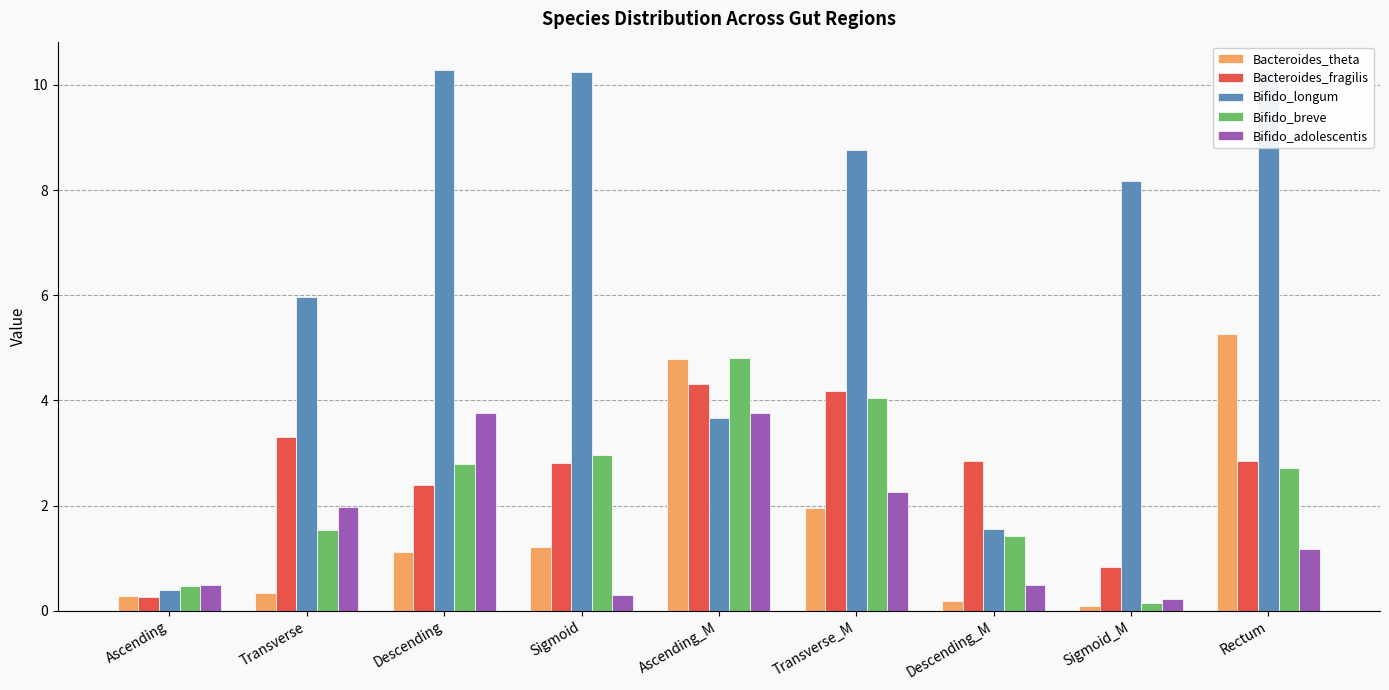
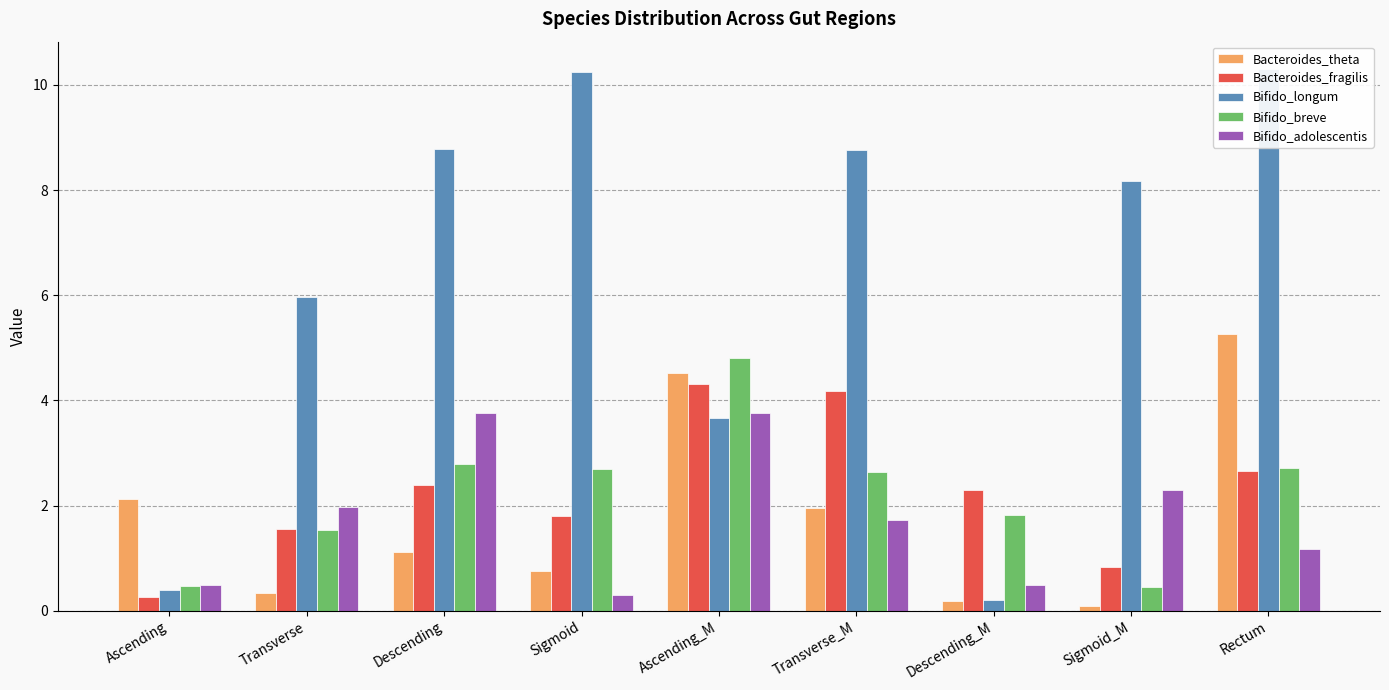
  {
    "Bacteroides_theta": {
-     "Ascending": 0.3,
+     "Ascending": 2.1,
      "Transverse": 0.3,
      "Descending": 1.1,
-     "Sigmoid": 1.2,
-     "Ascending_M": 4.8,
+     "Sigmoid": 0.8,
+     "Ascending_M": 4.5,
      "Transverse_M": 2.0,
      "Descending_M": 0.2,
      "Sigmoid_M": 0.1,
      "Rectum": 5.3
    },
    "Bacteroides_fragilis": {
      "Ascending": 0.3,
-     "Transverse": 3.3,
+     "Transverse": 1.5,
      "Descending": 2.4,
-     "Sigmoid": 2.8,
+     "Sigmoid": 1.8,
      "Ascending_M": 4.3,
      "Transverse_M": 4.2,
-     "Descending_M": 2.8,
+     "Descending_M": 2.3,
      "Sigmoid_M": 0.8,
-     "Rectum": 2.8
+     "Rectum": 2.6
    },
    "Bifido_longum": {
      "Ascending": 0.4,
      "Transverse": 6.0,
-     "Descending": 10.3,
+     "Descending": 8.8,
      "Sigmoid": 10.2,
      "Ascending_M": 3.7,
      "Transverse_M": 8.8,
-     "Descending_M": 1.5,
+     "Descending_M": 0.2,
      "Sigmoid_M": 8.2
    },
    "Bifido_breve": {
      "Ascending": 0.5,
      "Transverse": 1.5,
      "Descending": 2.8,
-     "Sigmoid": 3.0,
+     "Sigmoid": 2.7,
      "Ascending_M": 4.8,
-     "Transverse_M": 4.0,
-     "Descending_M": 1.4,
-     "Sigmoid_M": 0.1,
+     "Transverse_M": 2.6,
+     "Descending_M": 1.8,
+     "Sigmoid_M": 0.4,
      "Rectum": 2.7
    },
    "Bifido_adolescentis": {
      "Ascending": 0.5,
      "Transverse": 2.0,
      "Descending": 3.8,
      "Sigmoid": 0.3,
      "Ascending_M": 3.8,
-     "Transverse_M": 2.3,
+     "Transverse_M": 1.7,
      "Descending_M": 0.5,
-     "Sigmoid_M": 0.2,
+     "Sigmoid_M": 2.3,
      "Rectum": 1.2
    }
  }
